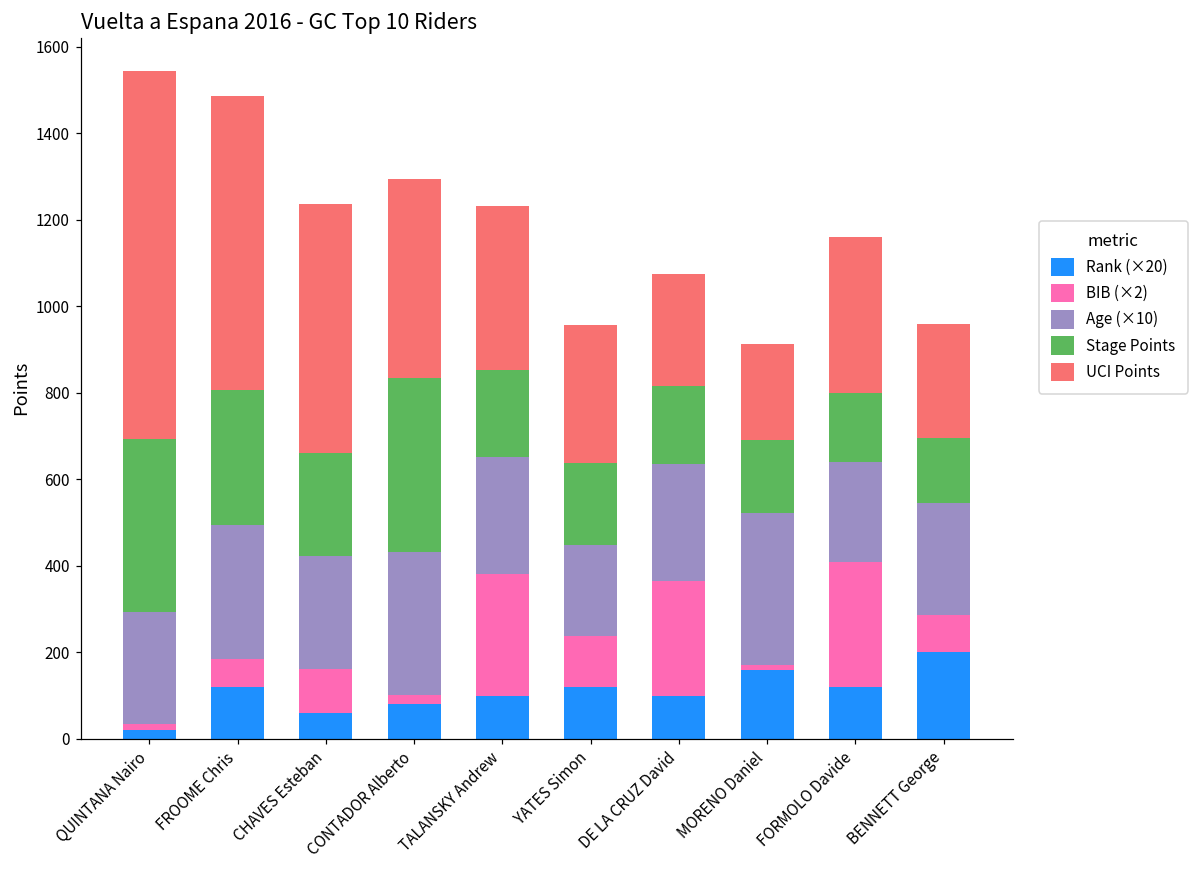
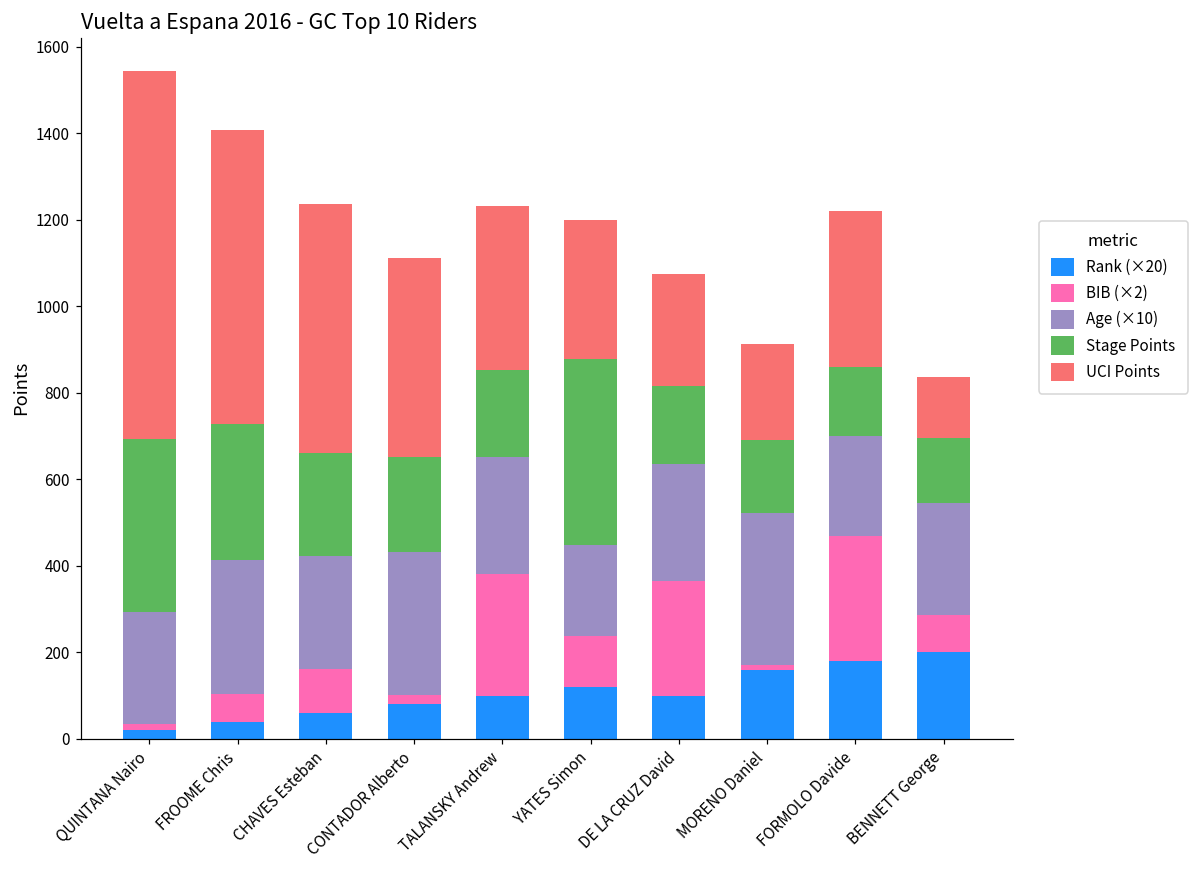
  {
    "Rank (×20)": {
      "QUINTANA Nairo": 20,
-     "FROOME Chris": 120,
+     "FROOME Chris": 40,
      "CHAVES Esteban": 60,
      "CONTADOR Alberto": 80,
      "TALANSKY Andrew": 100,
      "YATES Simon": 120,
      "DE LA CRUZ David": 100,
      "MORENO Daniel": 160,
-     "FORMOLO Davide": 120,
+     "FORMOLO Davide": 180,
      "BENNETT George": 200
    },
    "BIB (×2)": {
      "QUINTANA Nairo": 10,
      "FROOME Chris": 60,
      "CHAVES Esteban": 100,
      "CONTADOR Alberto": 20,
      "TALANSKY Andrew": 280,
      "YATES Simon": 120,
      "DE LA CRUZ David": 270,
      "MORENO Daniel": 10,
      "FORMOLO Davide": 290,
      "BENNETT George": 90
    },
    "Age (×10)": {
      "QUINTANA Nairo": 260,
      "FROOME Chris": 310,
      "CHAVES Esteban": 260,
      "CONTADOR Alberto": 330,
      "TALANSKY Andrew": 270,
      "YATES Simon": 210,
      "DE LA CRUZ David": 270,
      "MORENO Daniel": 350,
      "FORMOLO Davide": 230,
      "BENNETT George": 260
    },
    "Stage Points": {
      "QUINTANA Nairo": 400,
      "FROOME Chris": 310,
      "CHAVES Esteban": 240,
-     "CONTADOR Alberto": 400,
+     "CONTADOR Alberto": 220,
      "TALANSKY Andrew": 200,
-     "YATES Simon": 190,
+     "YATES Simon": 430,
      "DE LA CRUZ David": 180,
      "MORENO Daniel": 170,
      "FORMOLO Davide": 160,
      "BENNETT George": 150
    },
    "UCI Points": {
      "QUINTANA Nairo": 850,
      "FROOME Chris": 680,
      "CHAVES Esteban": 580,
      "CONTADOR Alberto": 460,
      "TALANSKY Andrew": 380,
      "YATES Simon": 320,
      "DE LA CRUZ David": 260,
      "MORENO Daniel": 220,
      "FORMOLO Davide": 360,
-     "BENNETT George": 260
+     "BENNETT George": 140
    }
  }
